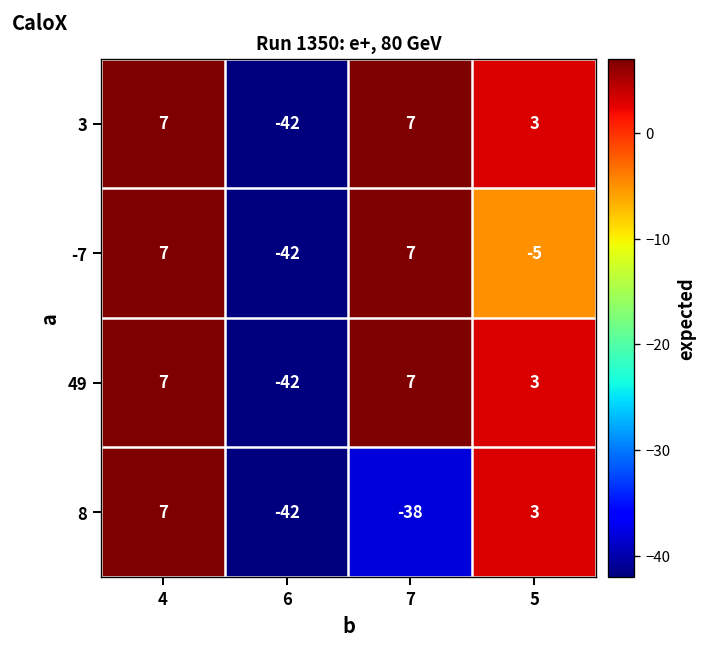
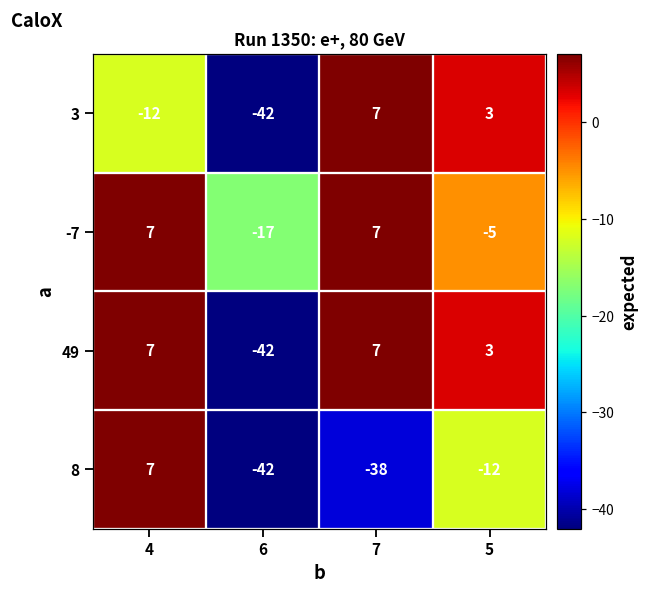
  {
    "3": {
-     "4": 7,
+     "4": -12,
      "6": -42,
      "7": 7,
      "5": 3
    },
    "-7": {
      "4": 7,
-     "6": -42,
+     "6": -17,
      "7": 7,
      "5": -5
    },
    "49": {
      "4": 7,
      "6": -42,
      "7": 7,
      "5": 3
    },
    "8": {
      "4": 7,
      "6": -42,
      "7": -38,
-     "5": 3
+     "5": -12
    }
  }
